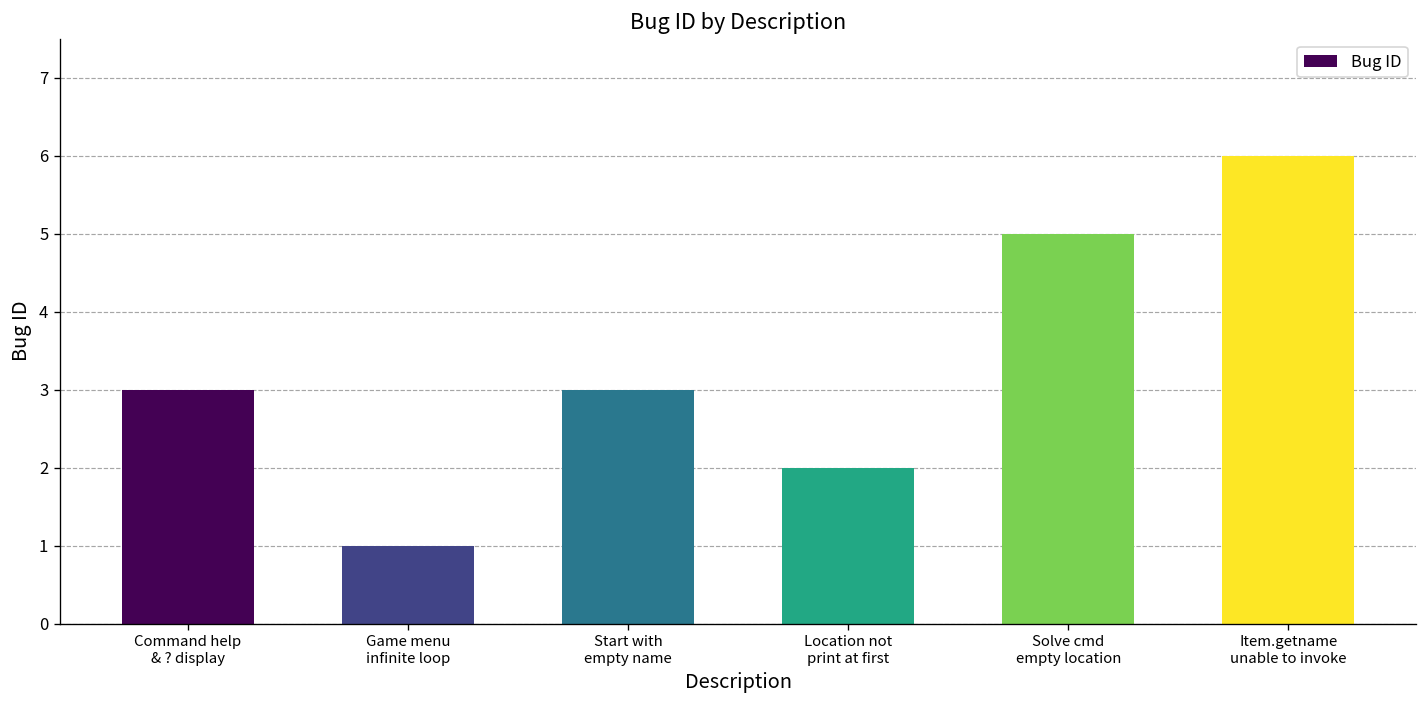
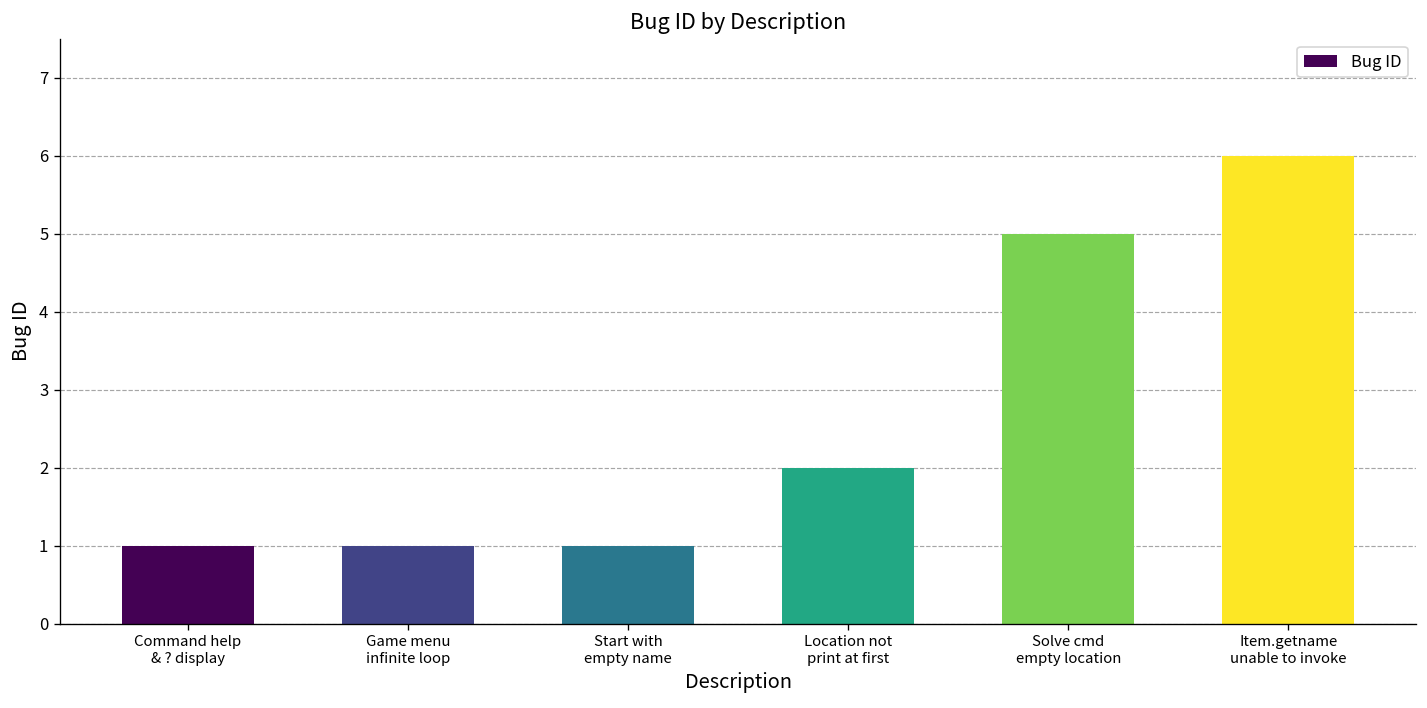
  {
-   "Command help & ? display": 3,
+   "Command help & ? display": 1,
    "Game menu infinite loop": 1,
-   "Start with empty name": 3,
+   "Start with empty name": 1,
    "Location not print at first": 2,
    "Solve cmd empty location": 5,
    "Item.getname unable to invoke": 6
  }
